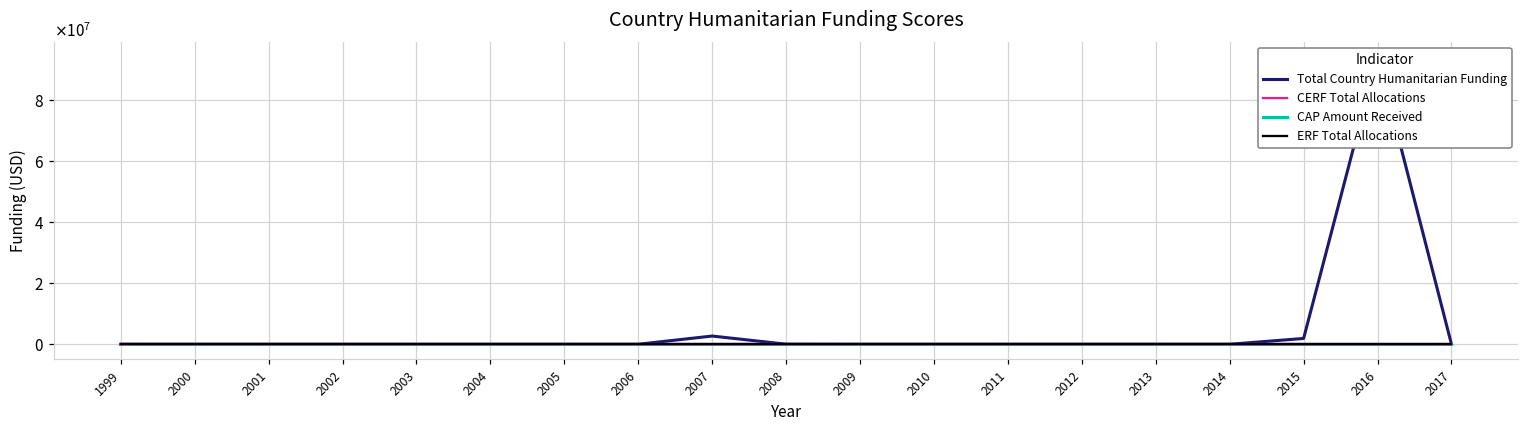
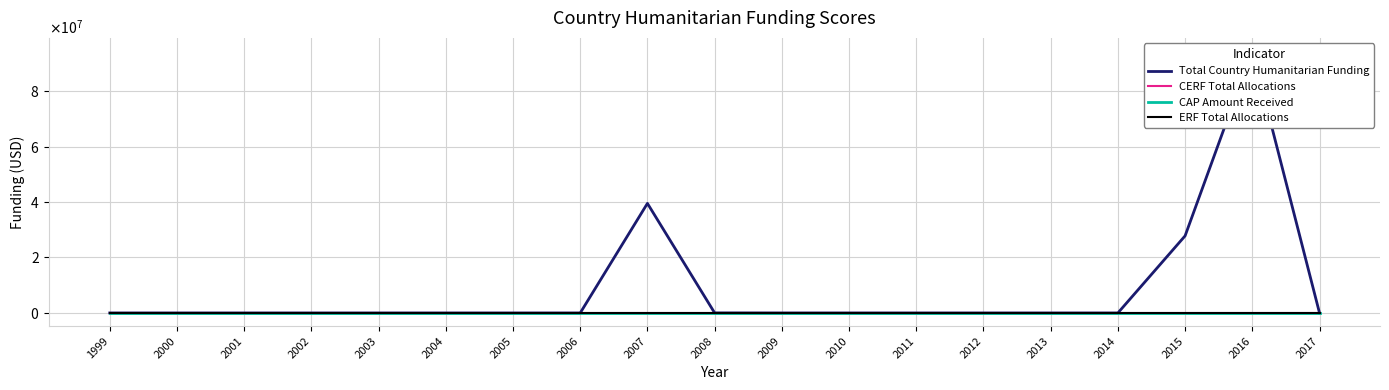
  {
    "Total Country Humanitarian Funding": {
-     "2007": 3000000,
-     "2015": 2000000
+     "2007": 40000000,
+     "2015": 28000000
    },
    "ERF Total Allocations": {
      "2007": 0,
      "2015": 0,
      "2016": 0
    }
  }
